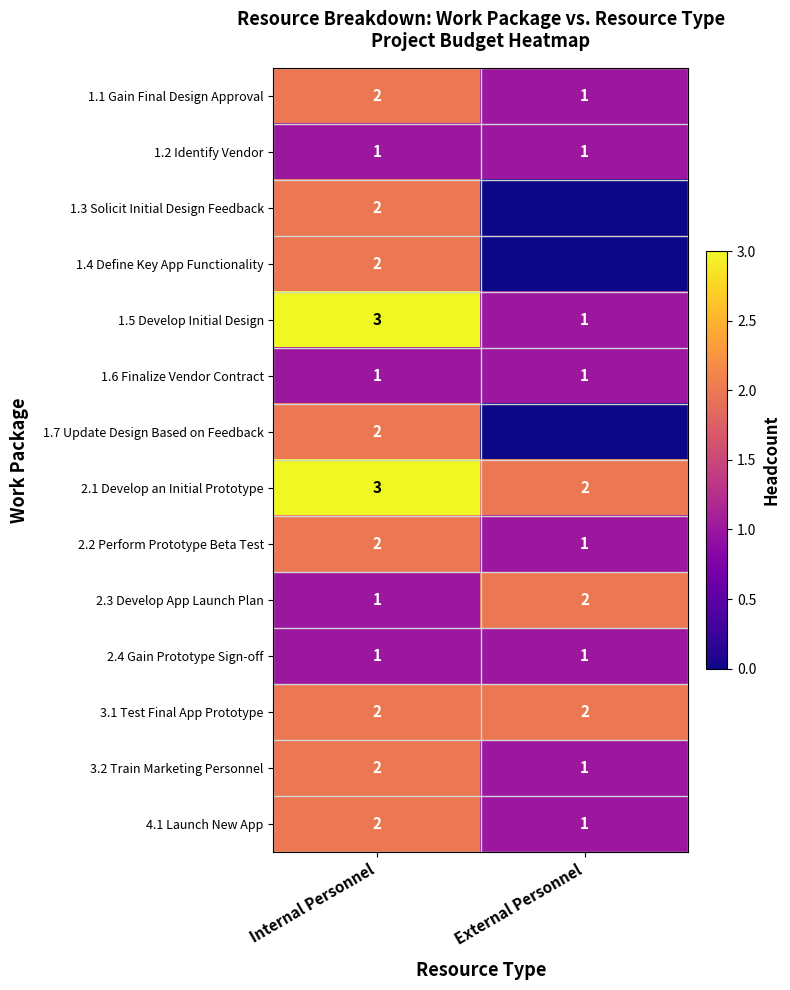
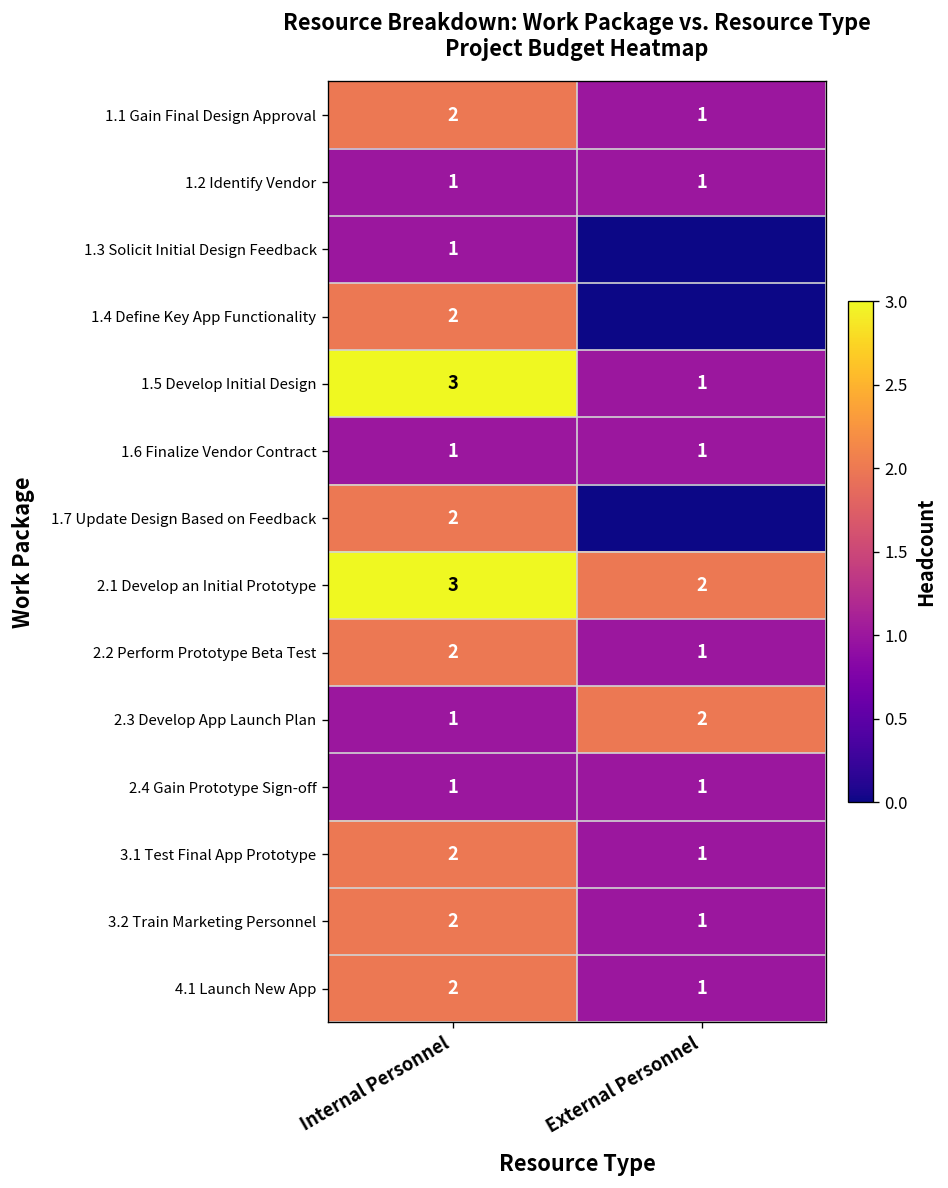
  {
    "1.1 Gain Final Design Approval": {
      "Internal Personnel": 2,
      "External Personnel": 1
    },
    "1.2 Identify Vendor": {
      "Internal Personnel": 1,
      "External Personnel": 1
    },
    "1.3 Solicit Initial Design Feedback": {
-     "Internal Personnel": 2
+     "Internal Personnel": 1
    },
    "1.4 Define Key App Functionality": {
      "Internal Personnel": 2
    },
    "1.5 Develop Initial Design": {
      "Internal Personnel": 3,
      "External Personnel": 1
    },
    "1.6 Finalize Vendor Contract": {
      "Internal Personnel": 1,
      "External Personnel": 1
    },
    "1.7 Update Design Based on Feedback": {
      "Internal Personnel": 2
    },
    "2.1 Develop an Initial Prototype": {
      "Internal Personnel": 3,
      "External Personnel": 2
    },
    "2.2 Perform Prototype Beta Test": {
      "Internal Personnel": 2,
      "External Personnel": 1
    },
    "2.3 Develop App Launch Plan": {
      "Internal Personnel": 1,
      "External Personnel": 2
    },
    "2.4 Gain Prototype Sign-off": {
      "Internal Personnel": 1,
      "External Personnel": 1
    },
    "3.1 Test Final App Prototype": {
      "Internal Personnel": 2,
-     "External Personnel": 2
+     "External Personnel": 1
    },
    "3.2 Train Marketing Personnel": {
      "Internal Personnel": 2,
      "External Personnel": 1
    },
    "4.1 Launch New App": {
      "Internal Personnel": 2,
      "External Personnel": 1
    }
  }
